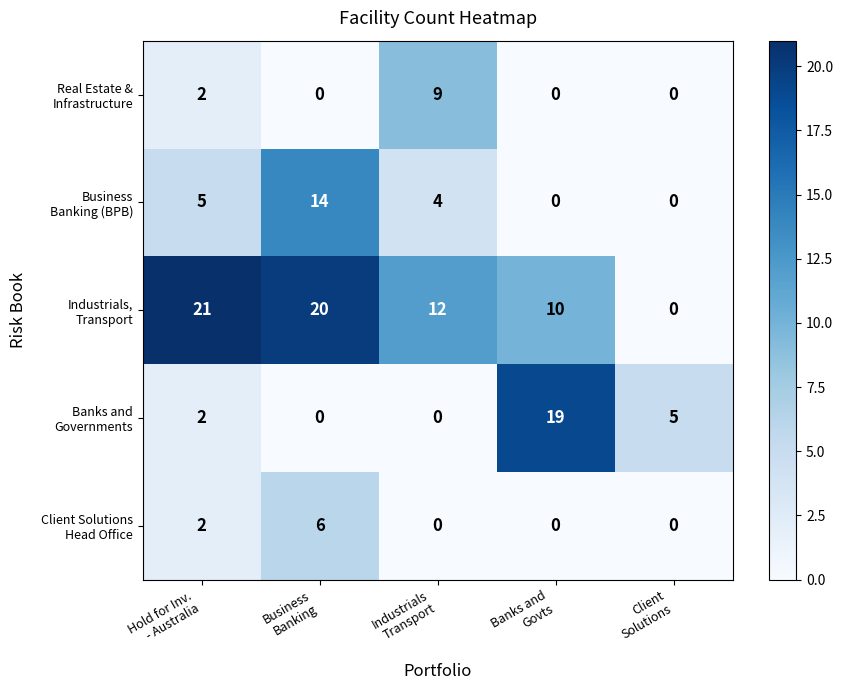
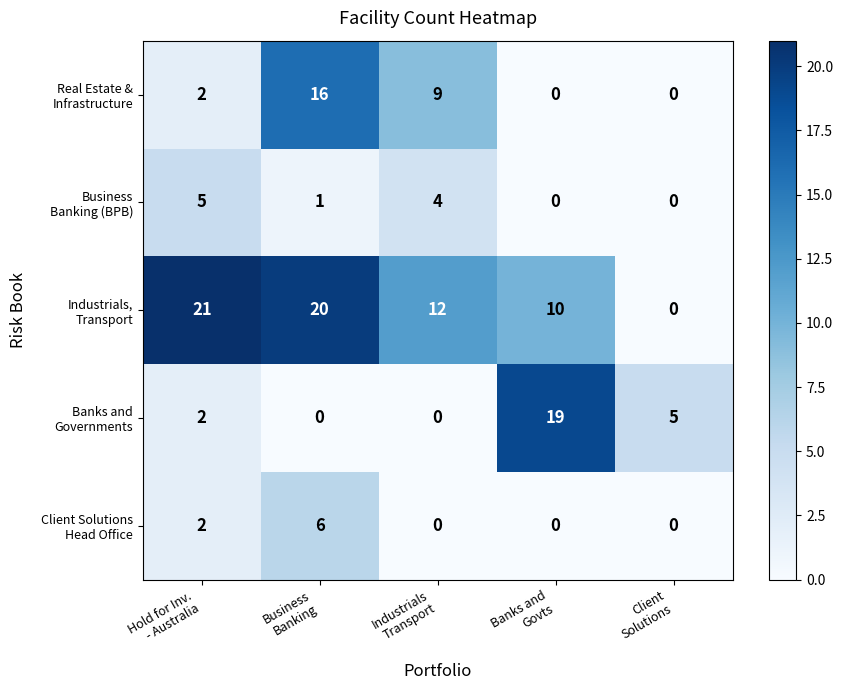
  {
    "Real Estate & Infrastructure": {
      "Hold for Inv. - Australia": 2,
-     "Business Banking": 0,
+     "Business Banking": 16,
      "Industrials Transport": 9,
      "Banks and Govts": 0,
      "Client Solutions": 0
    },
    "Business Banking (BPB)": {
      "Hold for Inv. - Australia": 5,
-     "Business Banking": 14,
+     "Business Banking": 1,
      "Industrials Transport": 4,
      "Banks and Govts": 0,
      "Client Solutions": 0
    },
    "Industrials, Transport": {
      "Hold for Inv. - Australia": 21,
      "Business Banking": 20,
      "Industrials Transport": 12,
      "Banks and Govts": 10,
      "Client Solutions": 0
    },
    "Banks and Governments": {
      "Hold for Inv. - Australia": 2,
      "Business Banking": 0,
      "Industrials Transport": 0,
      "Banks and Govts": 19,
      "Client Solutions": 5
    },
    "Client Solutions Head Office": {
      "Hold for Inv. - Australia": 2,
      "Business Banking": 6,
      "Industrials Transport": 0,
      "Banks and Govts": 0,
      "Client Solutions": 0
    }
  }
